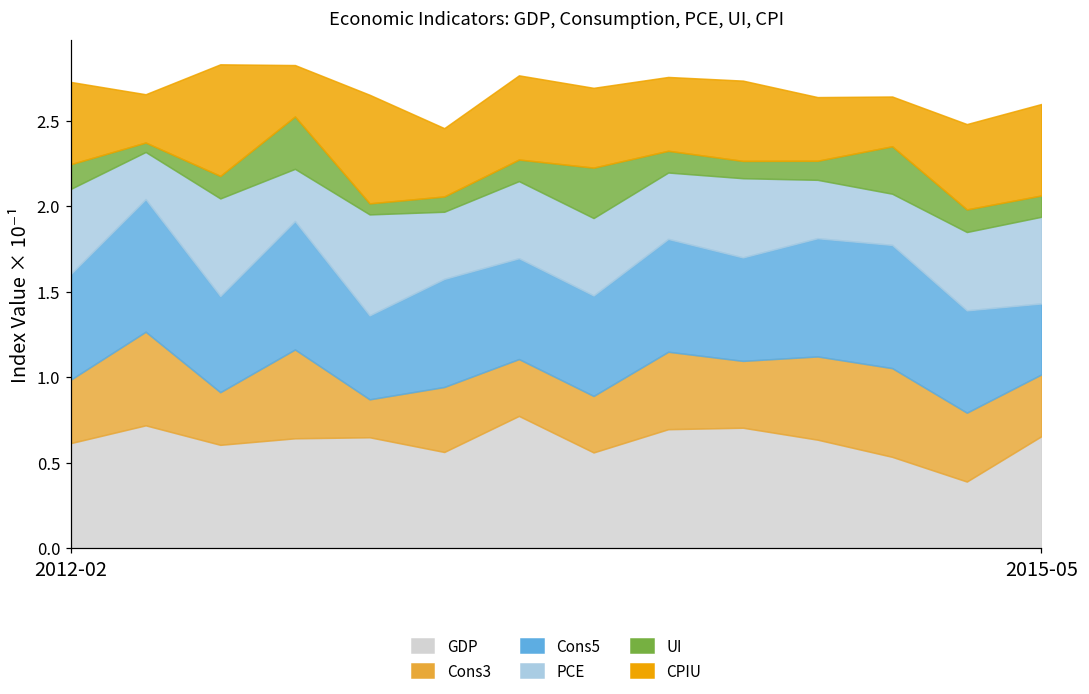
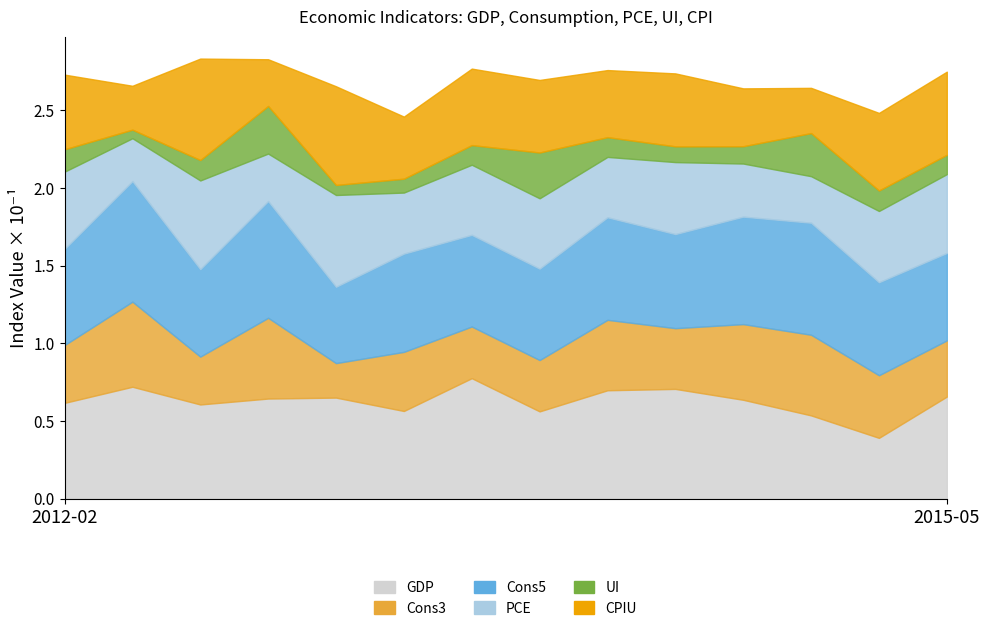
  {
    "Cons5": {
      "2012-02": 0.62,
-     "2015-05": 0.41
+     "2015-05": 0.56
    },
    "UI": {
      "2012-02": 0.14,
      "2015-05": 0.12
    }
  }
